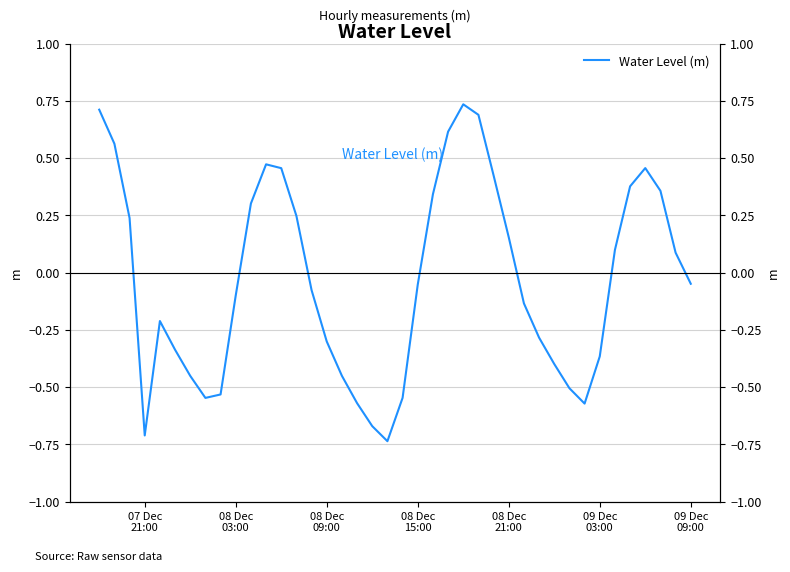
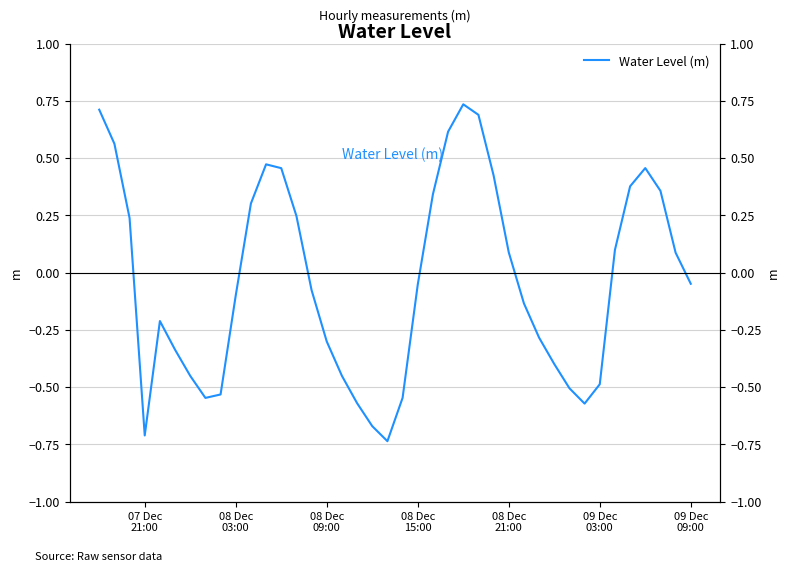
  {
    "07 Dec 21:00": -0.71,
    "08 Dec 03:00": -0.10,
    "08 Dec 09:00": -0.30,
    "08 Dec 15:00": -0.05,
-   "08 Dec 21:00": 0.15,
-   "09 Dec 03:00": -0.37,
+   "08 Dec 21:00": 0.09,
+   "09 Dec 03:00": -0.49,
    "09 Dec 09:00": -0.05
  }
